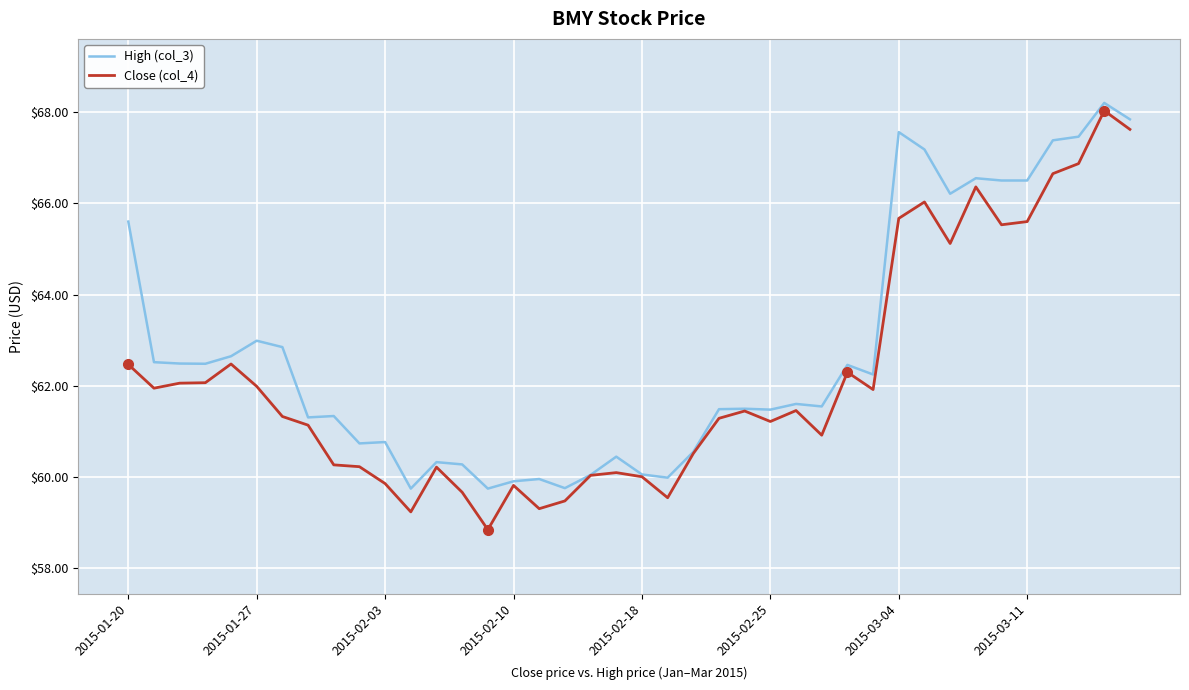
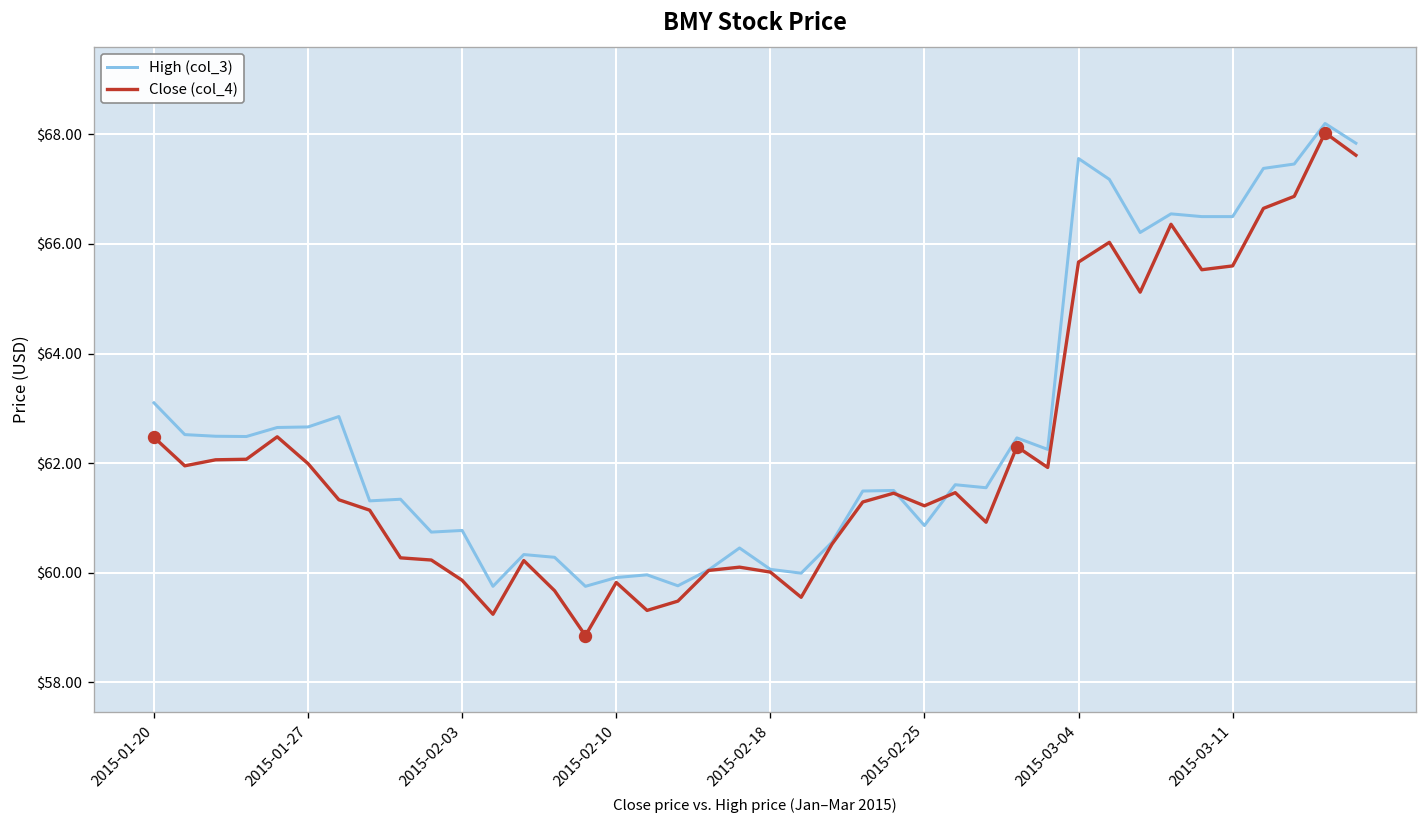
  {
    "High (col_3)": {
-     "2015-01-20": "$65.6",
-     "2015-01-27": "$63.0",
+     "2015-01-20": "$63.1",
+     "2015-01-27": "$62.7",
      "2015-02-03": "$60.8",
      "2015-02-10": "$59.9",
-     "2015-02-25": "$61.5",
+     "2015-02-25": "$60.9",
      "2015-03-04": "$67.6",
      "2015-03-11": "$66.5"
    }
  }
